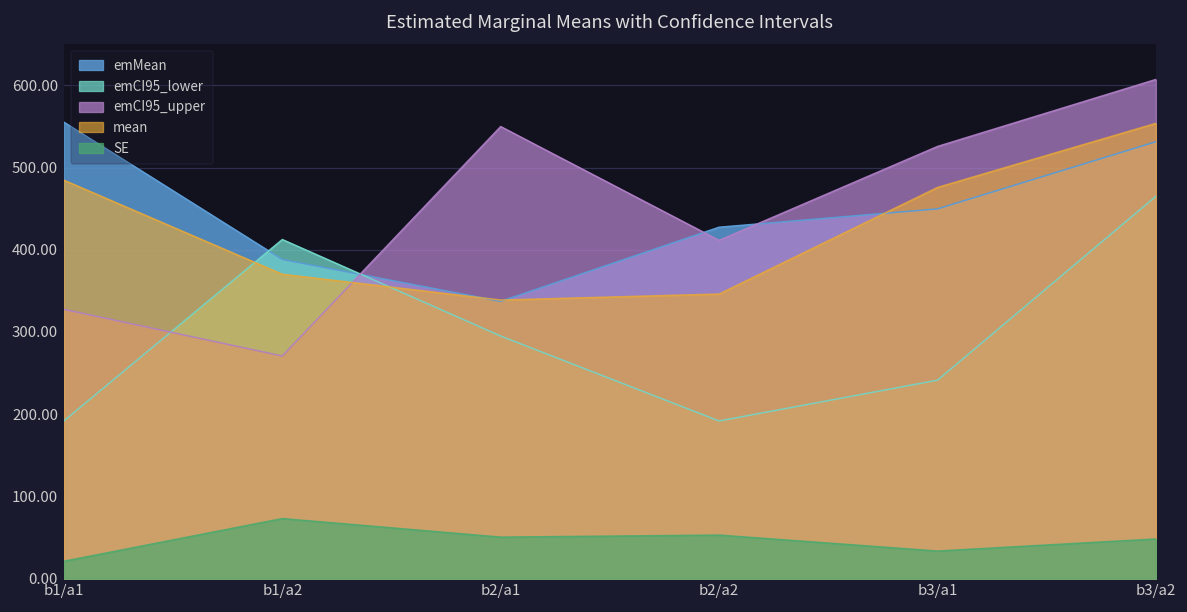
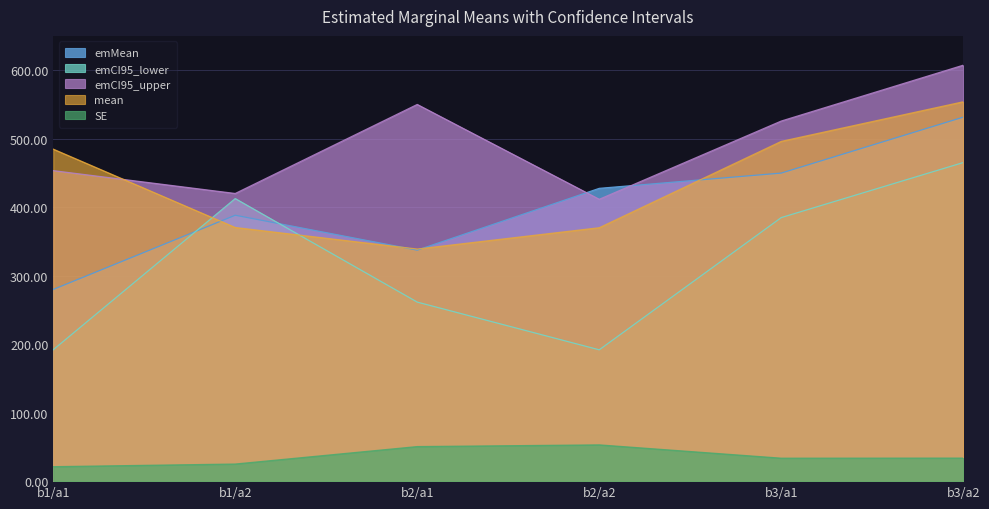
  {
    "emMean": {
-     "b1/a1": 560,
+     "b1/a1": 280,
      "b1/a2": 390,
      "b2/a2": 430,
      "b3/a1": 450,
      "b3/a2": 530
    },
    "emCI95_lower": {
      "b1/a1": 190,
      "b1/a2": 410,
-     "b2/a1": 300,
+     "b2/a1": 260,
      "b2/a2": 190,
-     "b3/a1": 240,
+     "b3/a1": 380,
      "b3/a2": 470
    },
    "emCI95_upper": {
-     "b1/a1": 330,
-     "b1/a2": 270,
+     "b1/a1": 450,
+     "b1/a2": 420,
      "b2/a1": 550,
      "b2/a2": 410,
      "b3/a1": 530,
      "b3/a2": 610
    },
    "mean": {
      "b1/a1": 480,
      "b1/a2": 370,
-     "b2/a2": 350,
-     "b3/a1": 480,
+     "b2/a2": 370,
+     "b3/a1": 500,
      "b3/a2": 550
    },
    "SE": {
      "b1/a1": 20,
-     "b1/a2": 70,
+     "b1/a2": 20,
      "b2/a1": 50,
      "b2/a2": 50,
      "b3/a1": 30,
-     "b3/a2": 50
+     "b3/a2": 30
    }
  }
